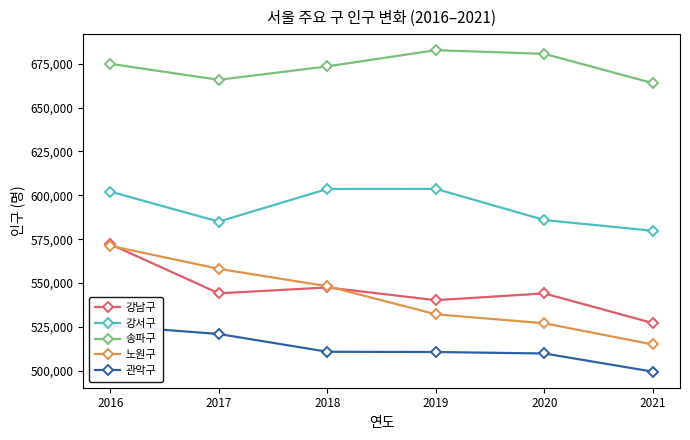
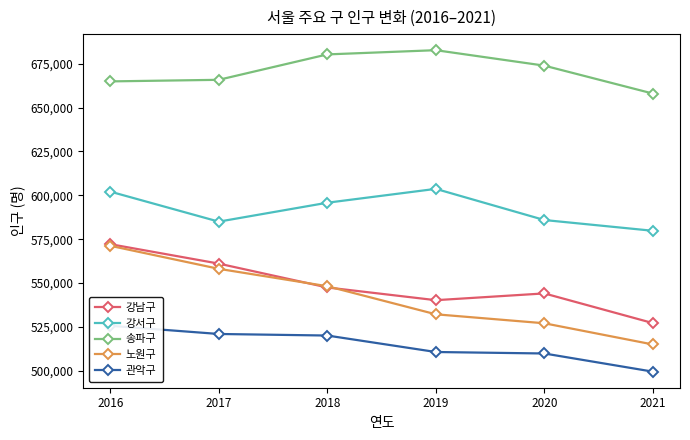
  {
    "강남구": {
-     "2017": "544,000",
+     "2017": "561,000",
      "2019": "540,000",
      "2020": "544,000",
      "2021": "527,000"
    },
    "강서구": {
      "2016": "602,000",
      "2017": "585,000",
-     "2018": "604,000",
+     "2018": "596,000",
      "2019": "604,000",
      "2020": "586,000",
      "2021": "580,000"
    },
    "송파구": {
-     "2016": "675,000",
+     "2016": "665,000",
      "2017": "666,000",
-     "2018": "674,000",
+     "2018": "680,000",
      "2019": "683,000",
-     "2020": "681,000",
-     "2021": "664,000"
+     "2020": "674,000",
+     "2021": "658,000"
    },
    "노원구": {
      "2017": "558,000",
      "2019": "532,000",
      "2020": "527,000",
      "2021": "515,000"
    },
    "관악구": {
      "2017": "521,000",
-     "2018": "511,000",
+     "2018": "520,000",
      "2019": "511,000",
      "2020": "510,000",
      "2021": "499,000"
    }
  }
